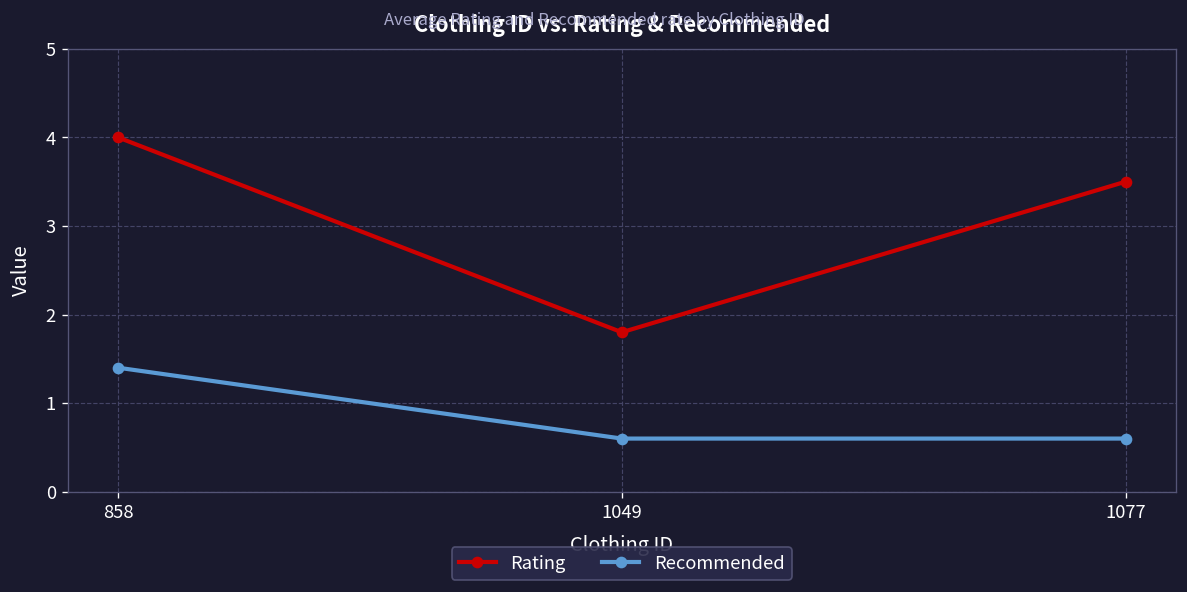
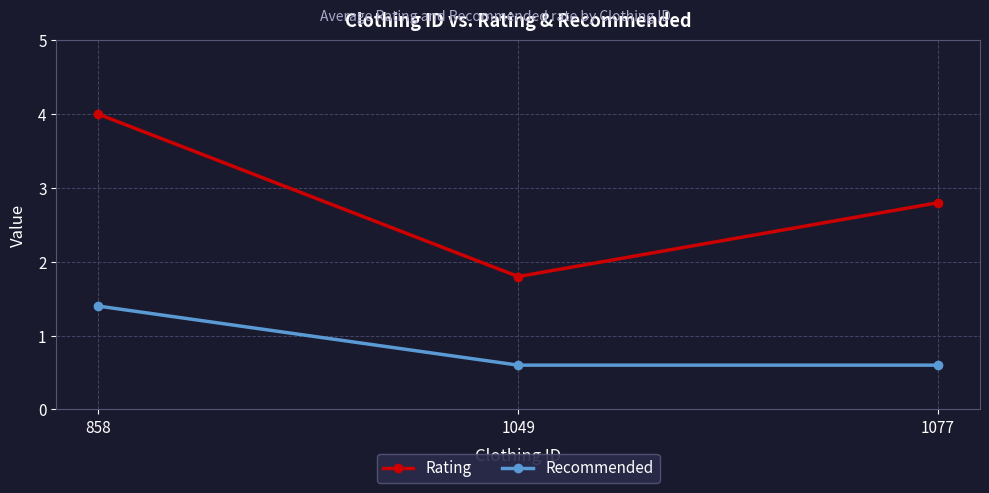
  {
    "Rating": {
      "858": 4.0,
      "1049": 1.8,
-     "1077": 3.5
+     "1077": 2.8
    },
    "Recommended": {
      "858": 1.4,
      "1049": 0.6,
      "1077": 0.6
    }
  }
